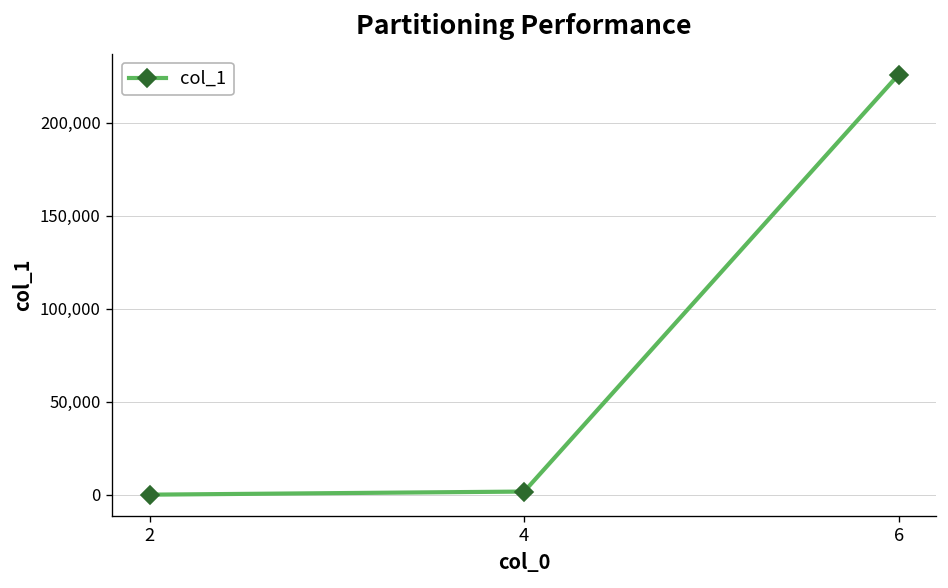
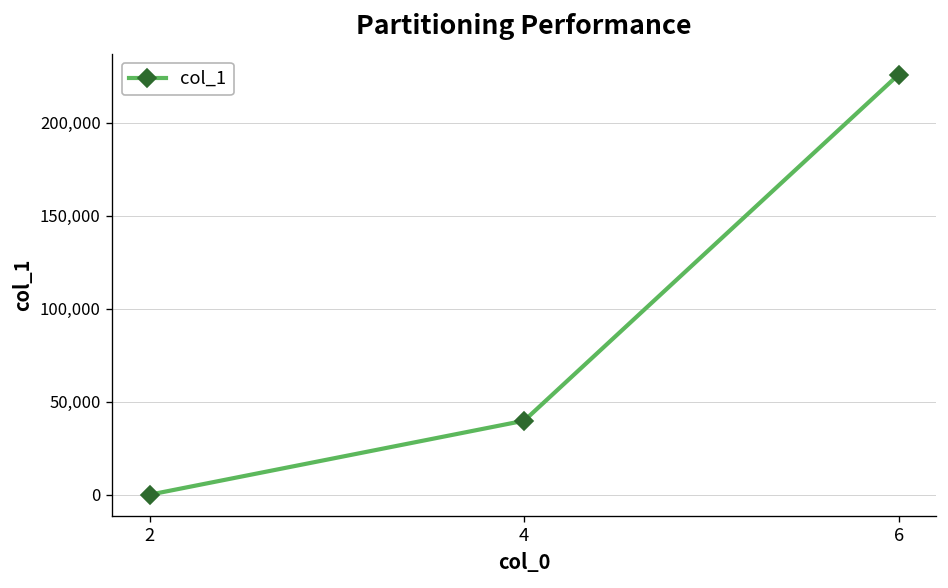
  {
    "2": "0",
-   "4": "2,000",
+   "4": "40,000",
    "6": "226,000"
  }
